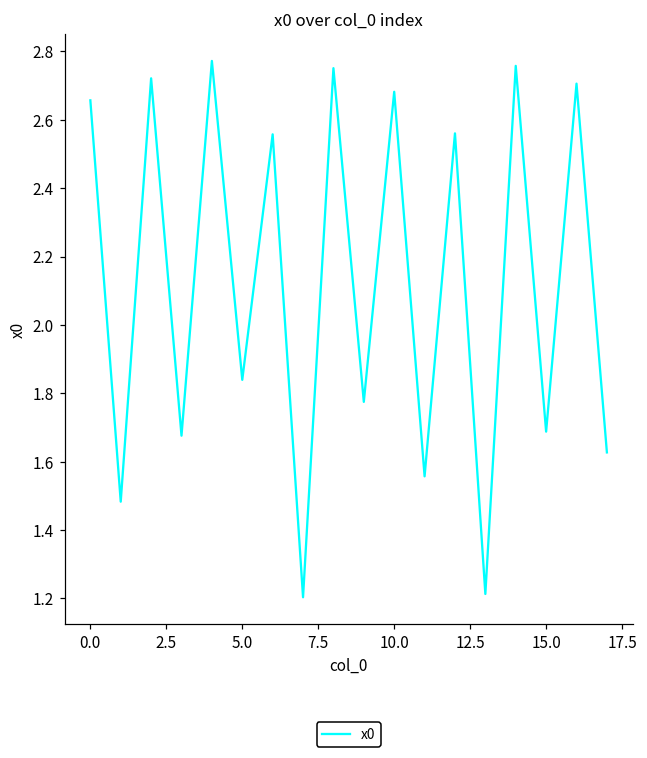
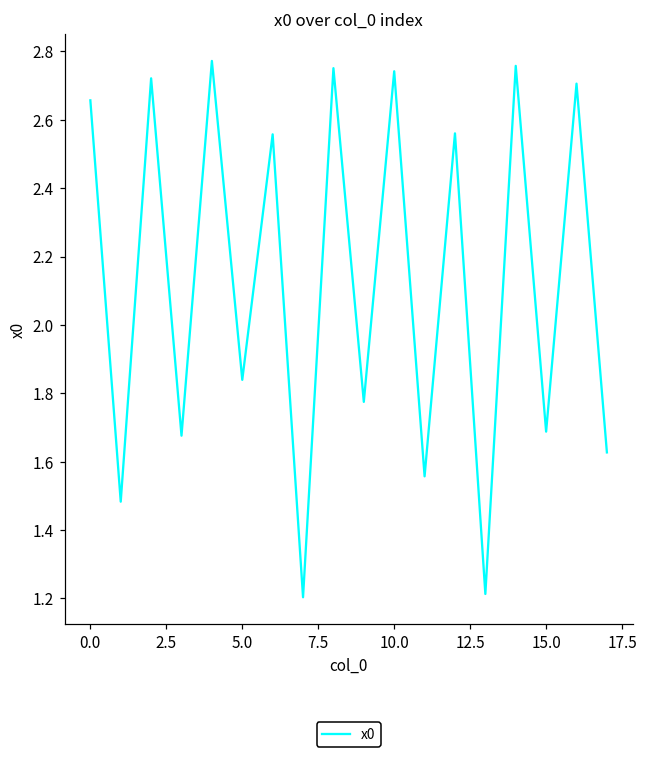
  {
    "0.0": 2.66,
    "5.0": 1.84,
-   "10.0": 2.68,
+   "10.0": 2.74,
    "15.0": 1.69
  }
